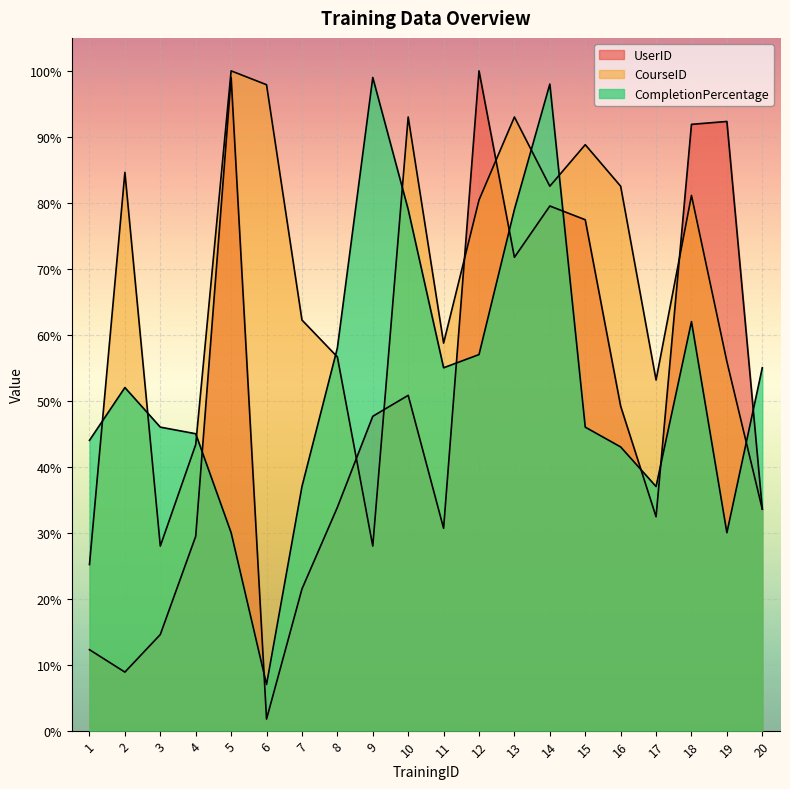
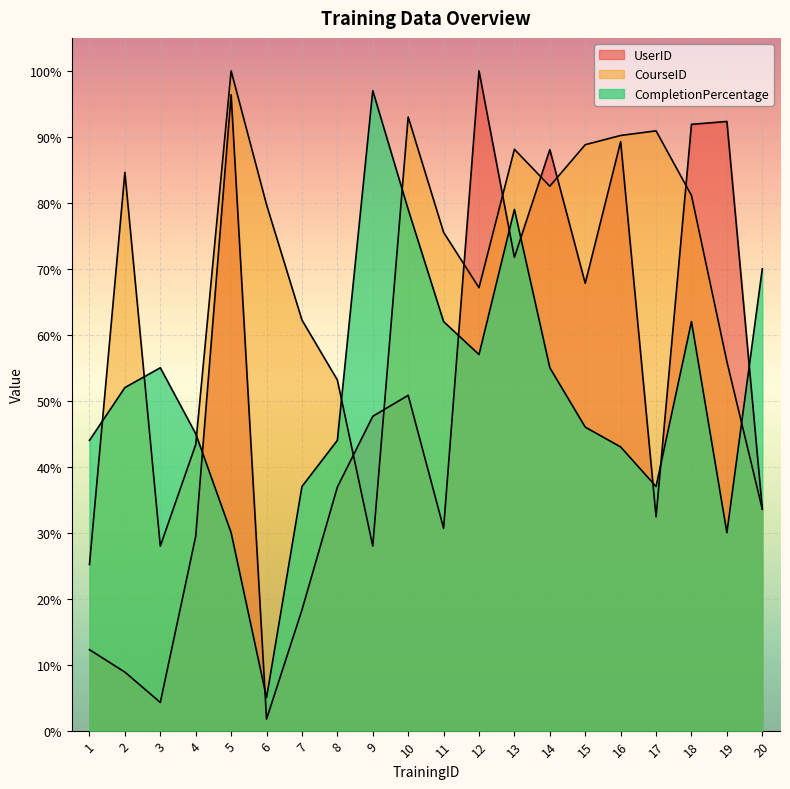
  {
    "UserID": {
      "1": "12%",
      "2": "9%",
-     "3": "15%",
+     "3": "4%",
      "4": "29%",
-     "5": "99%",
+     "5": "96%",
      "6": "2%",
-     "7": "21%",
-     "8": "34%",
+     "7": "18%",
+     "8": "37%",
      "9": "48%",
      "10": "51%",
      "11": "31%",
      "12": "100%",
      "13": "72%",
-     "14": "80%",
-     "15": "77%",
-     "16": "49%",
+     "14": "88%",
+     "15": "68%",
+     "16": "89%",
      "17": "32%",
      "18": "92%",
      "19": "92%"
    },
    "CourseID": {
      "1": "25%",
      "2": "85%",
      "3": "28%",
      "4": "43%",
      "5": "100%",
-     "6": "98%",
+     "6": "80%",
      "7": "62%",
-     "8": "57%",
+     "8": "53%",
      "9": "28%",
      "10": "93%",
-     "11": "59%",
-     "12": "80%",
-     "13": "93%",
+     "11": "76%",
+     "12": "67%",
+     "13": "88%",
      "14": "83%",
      "15": "89%",
-     "16": "83%",
-     "17": "53%",
+     "16": "90%",
+     "17": "91%",
      "18": "81%",
      "19": "56%"
    },
    "CompletionPercentage": {
      "1": "44%",
      "2": "52%",
-     "3": "46%",
+     "3": "55%",
      "4": "45%",
      "5": "30%",
-     "6": "7%",
+     "6": "5%",
      "7": "37%",
-     "8": "58%",
-     "9": "99%",
+     "8": "44%",
+     "9": "97%",
      "10": "79%",
-     "11": "55%",
+     "11": "62%",
      "12": "57%",
      "13": "79%",
-     "14": "98%",
+     "14": "55%",
      "15": "46%",
      "16": "43%",
      "17": "37%",
      "18": "62%",
      "19": "30%",
-     "20": "55%"
+     "20": "70%"
    }
  }
